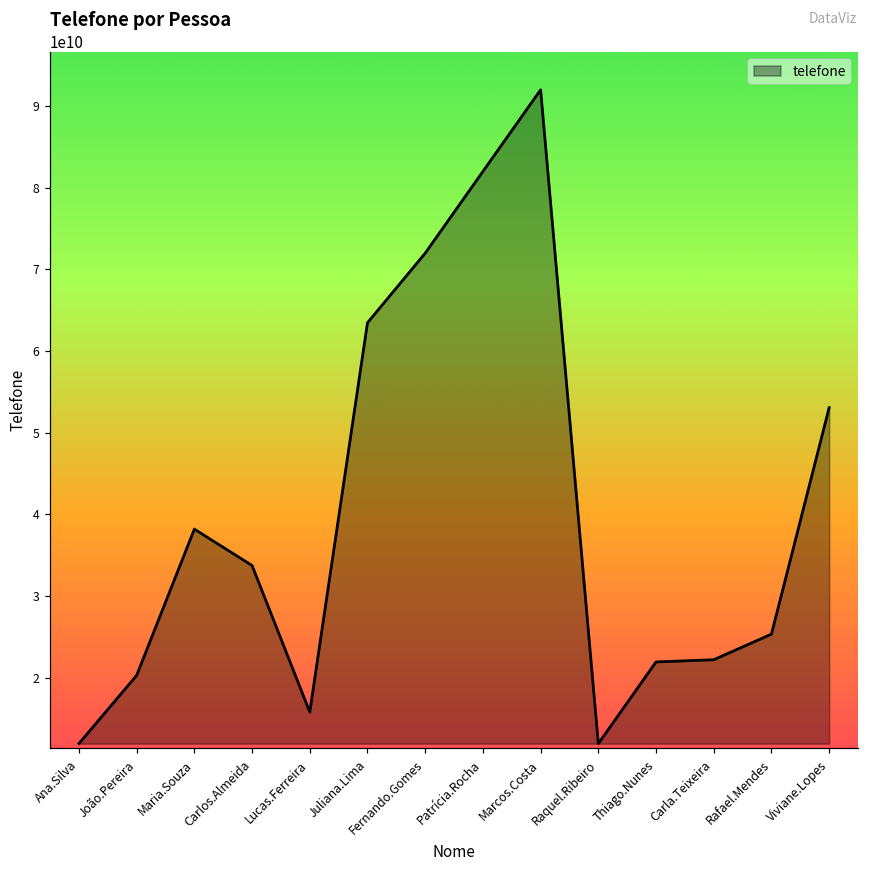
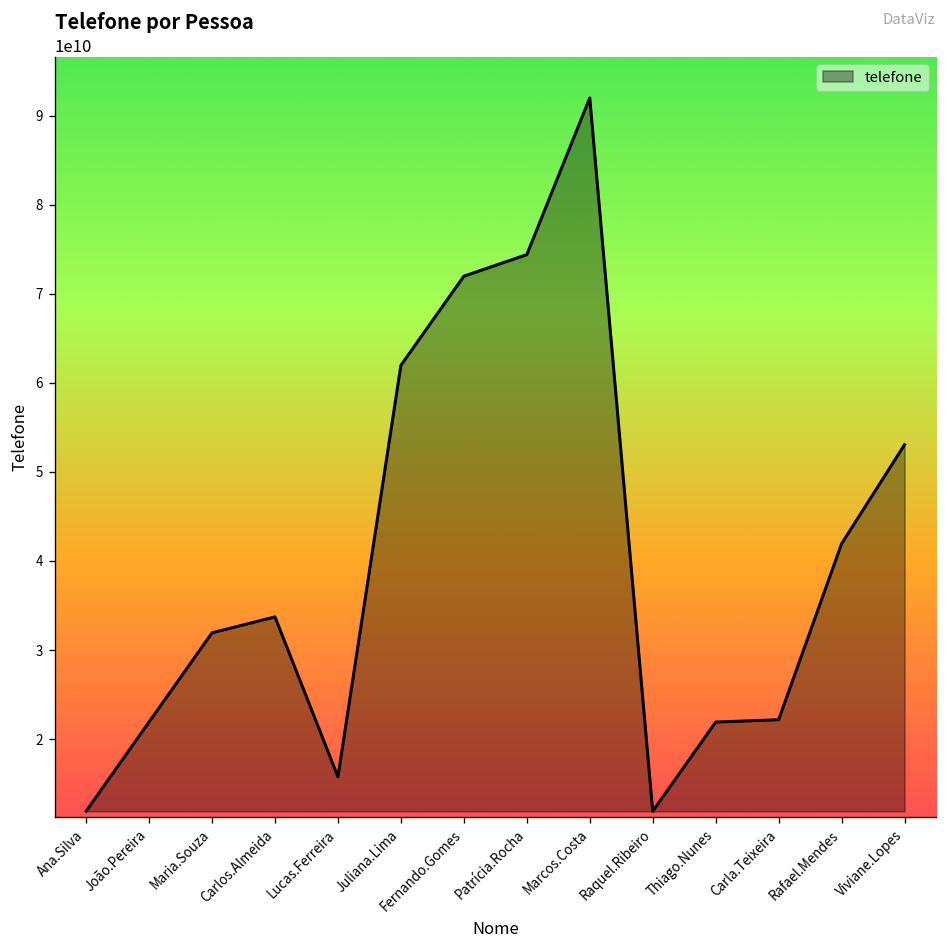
  {
    "Ana.Silva": 12000000000,
-   "João.Pereira": 20000000000,
-   "Maria.Souza": 38000000000,
+   "João.Pereira": 22000000000,
+   "Maria.Souza": 32000000000,
    "Carlos.Almeida": 34000000000,
    "Lucas.Ferreira": 16000000000,
-   "Juliana.Lima": 63000000000,
+   "Juliana.Lima": 62000000000,
    "Fernando.Gomes": 72000000000,
-   "Patrícia.Rocha": 82000000000,
+   "Patrícia.Rocha": 74000000000,
    "Marcos.Costa": 92000000000,
    "Raquel.Ribeiro": 12000000000,
    "Thiago.Nunes": 22000000000,
    "Carla.Teixeira": 22000000000,
-   "Rafael.Mendes": 25000000000,
+   "Rafael.Mendes": 42000000000,
    "Viviane.Lopes": 53000000000
  }
